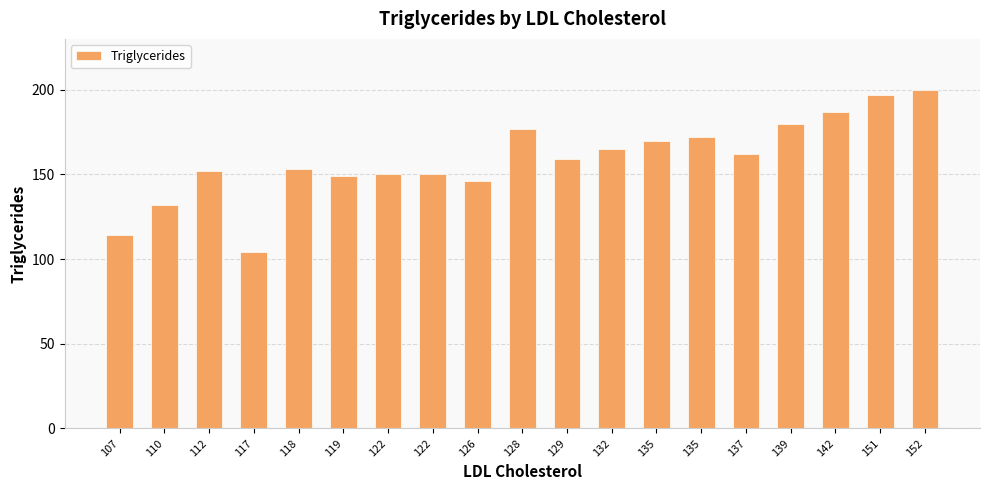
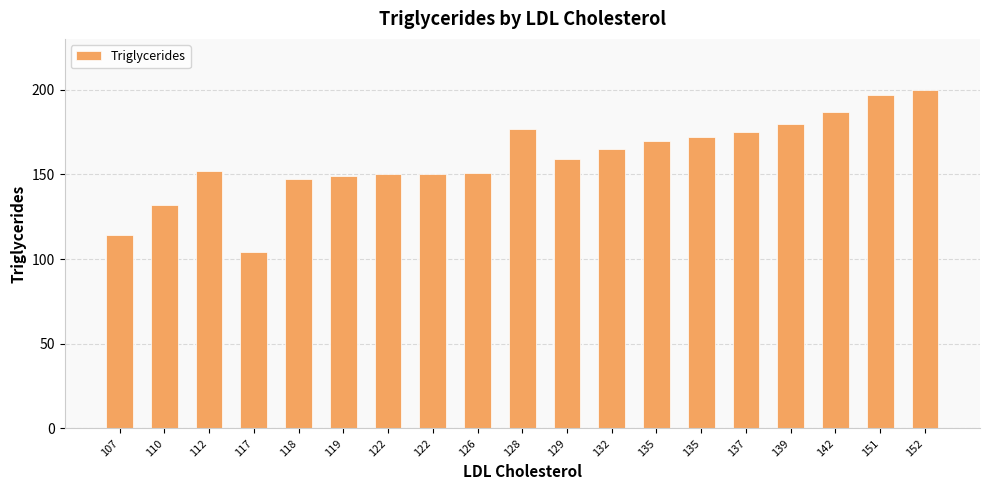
  {
    "107": 114,
    "110": 132,
    "112": 152,
    "117": 104,
-   "118": 153,
+   "118": 147,
    "119": 149,
-   "126": 146,
+   "126": 151,
    "128": 177,
    "129": 159,
    "132": 165,
-   "137": 162,
+   "137": 175,
    "139": 180,
    "142": 187,
    "151": 197,
    "152": 200
  }
